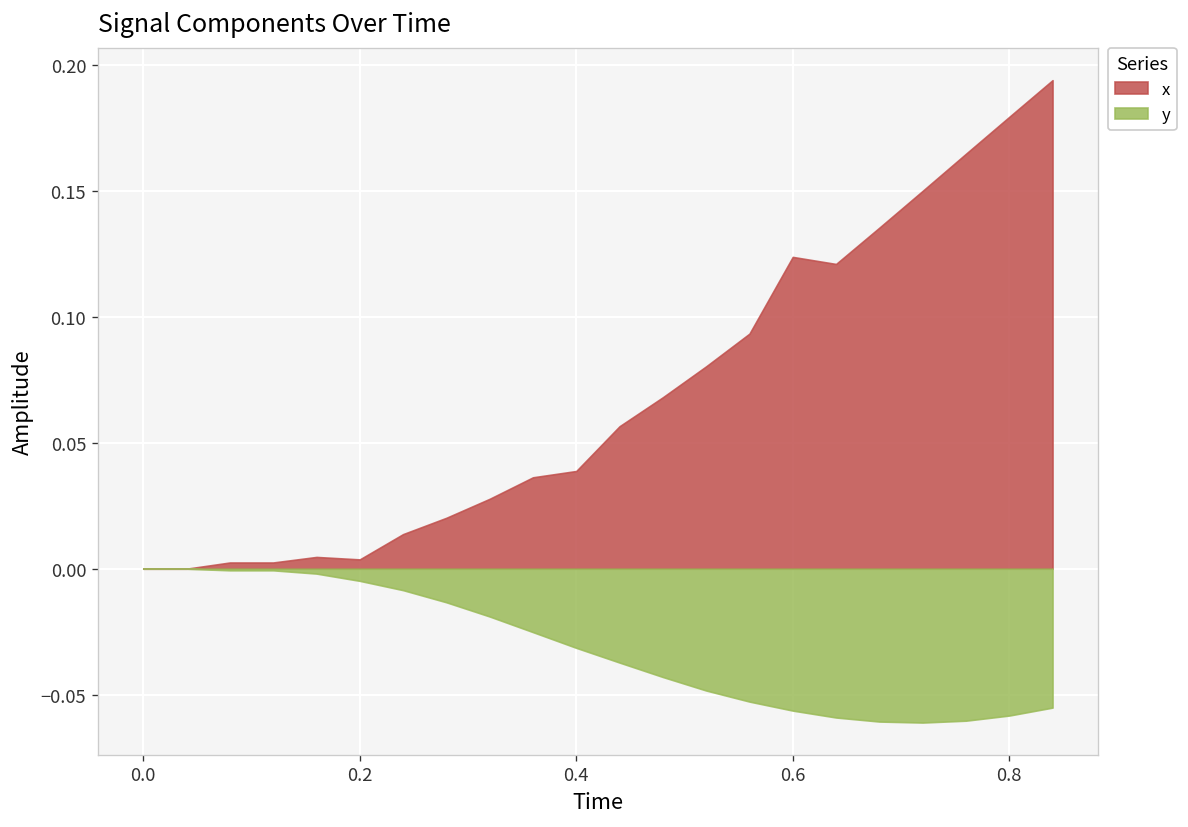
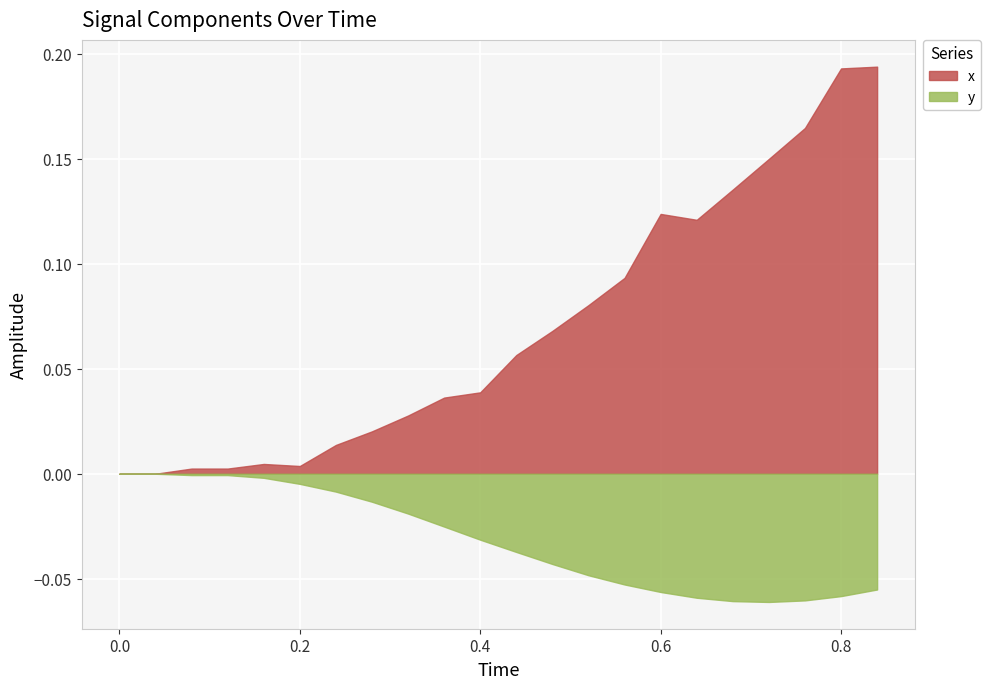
  {
    "x": {
      "0.2": 0.004,
      "0.4": 0.039,
      "0.6": 0.124,
-     "0.8": 0.179
+     "0.8": 0.193
    }
  }
